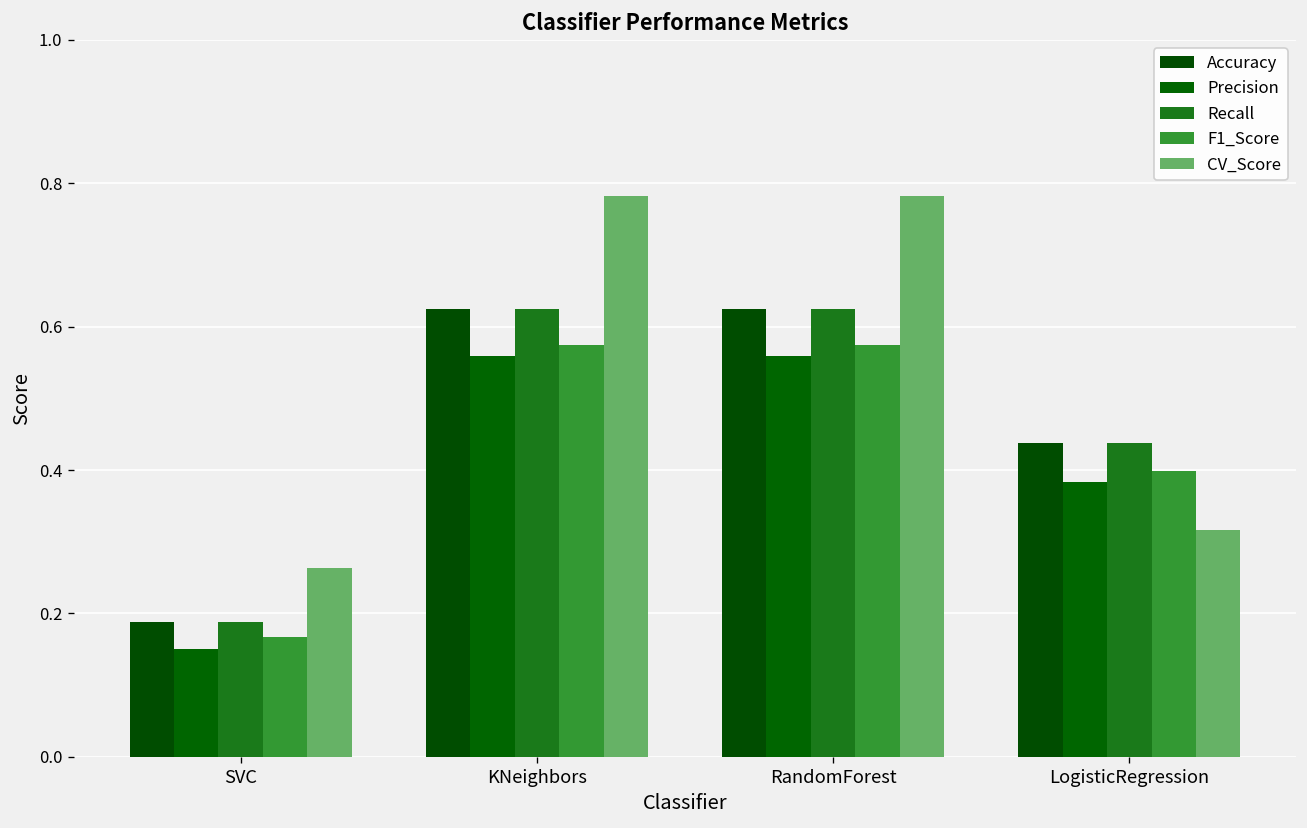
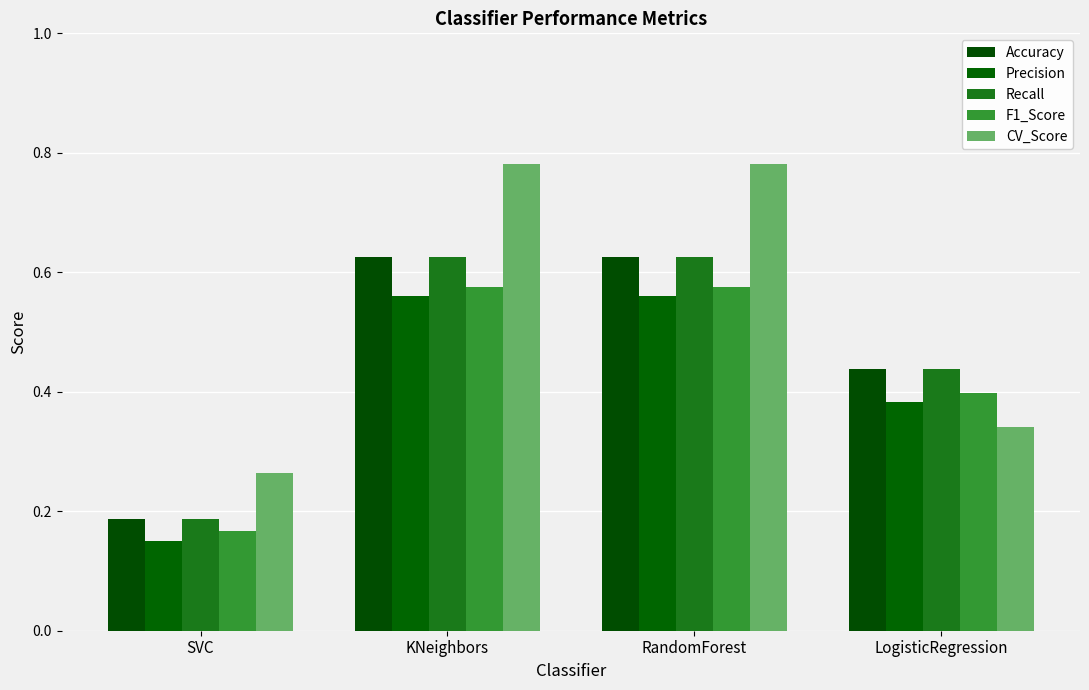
  {
    "CV_Score": {
      "SVC": 0.26,
      "KNeighbors": 0.78,
      "RandomForest": 0.78,
-     "LogisticRegression": 0.32
+     "LogisticRegression": 0.34
    }
  }
